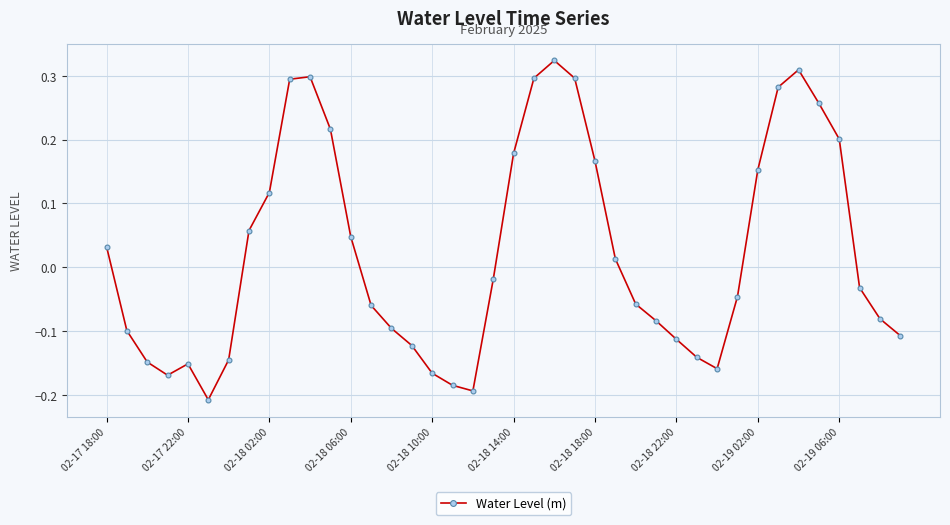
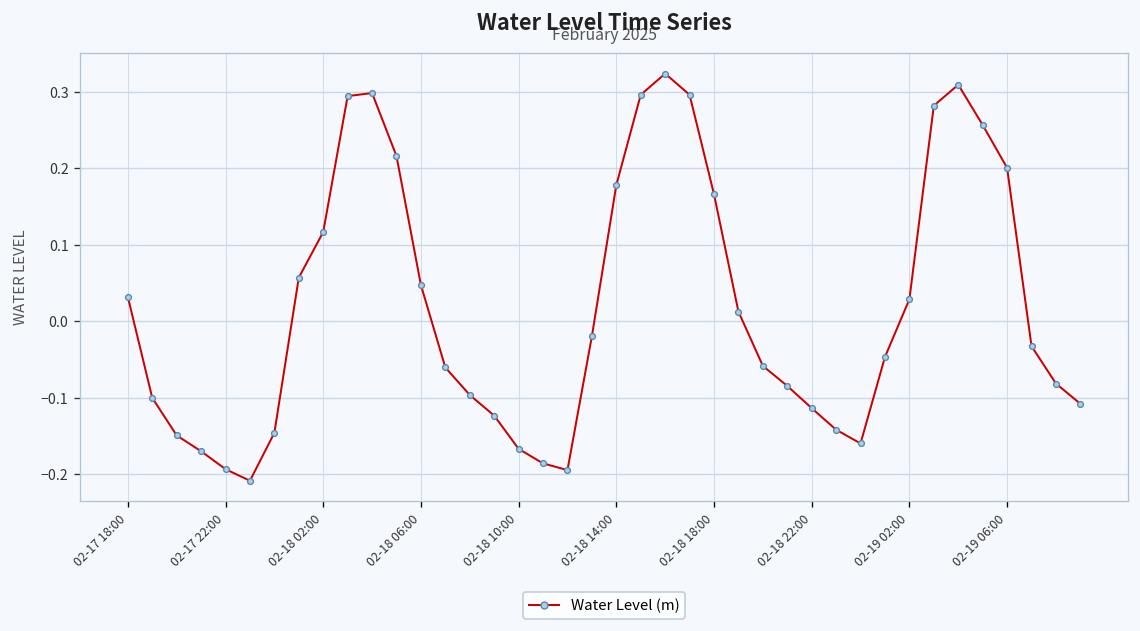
  {
    "02-17 18:00": 0.03,
-   "02-17 22:00": -0.15,
+   "02-17 22:00": -0.19,
    "02-18 02:00": 0.12,
    "02-18 06:00": 0.05,
    "02-18 10:00": -0.17,
    "02-18 14:00": 0.18,
    "02-18 18:00": 0.17,
    "02-18 22:00": -0.11,
-   "02-19 02:00": 0.15,
+   "02-19 02:00": 0.03,
    "02-19 06:00": 0.20
  }
